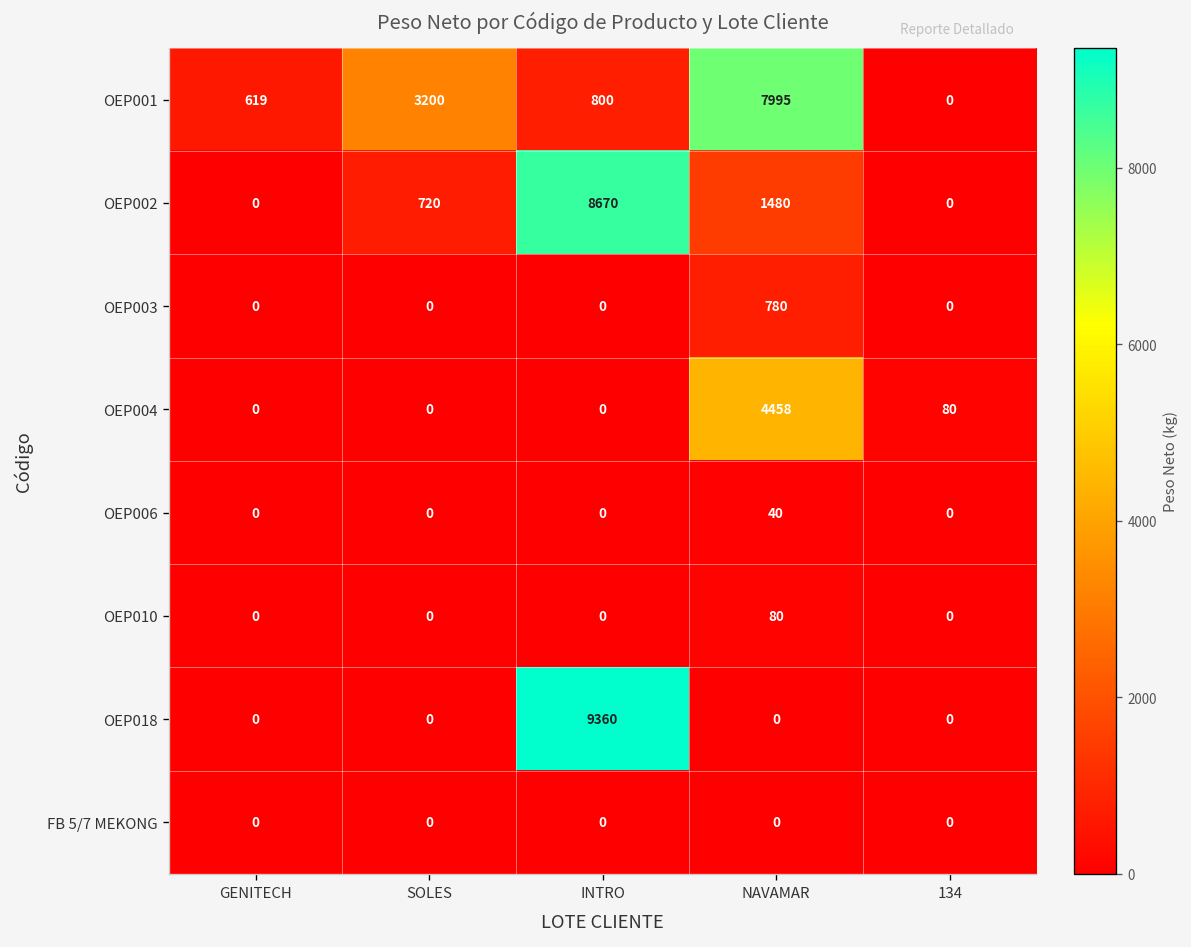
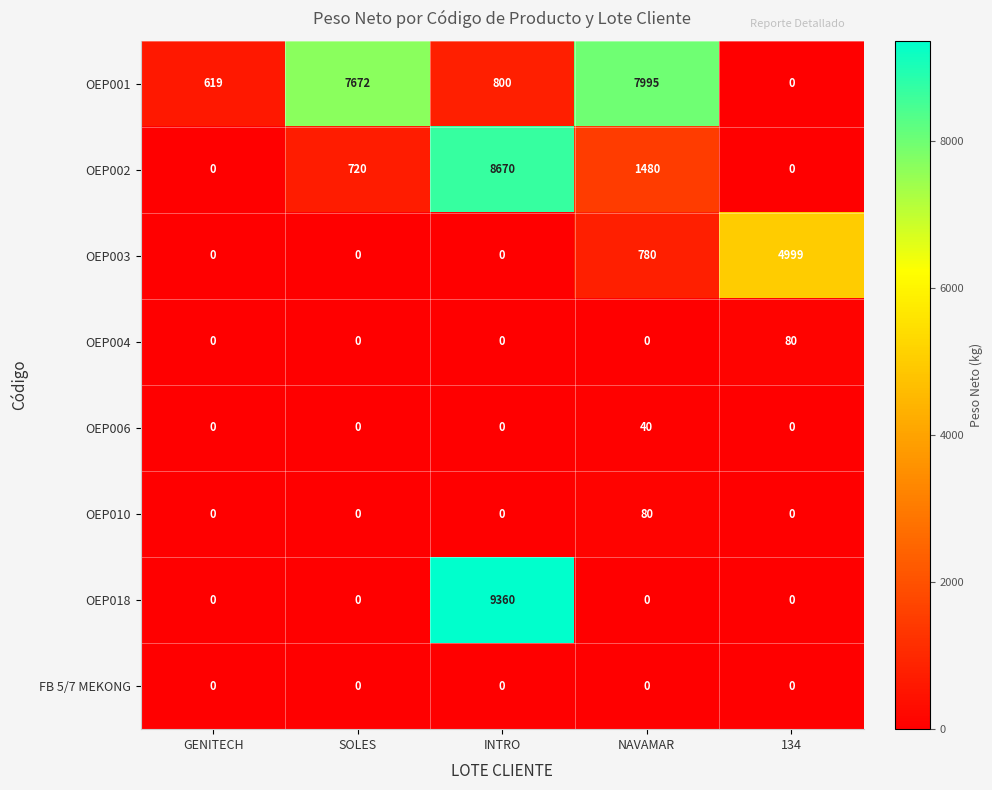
  {
    "OEP001": {
      "GENITECH": 619,
-     "SOLES": 3200,
+     "SOLES": 7672,
      "INTRO": 800,
      "NAVAMAR": 7995,
      "134": 0
    },
    "OEP002": {
      "GENITECH": 0,
      "SOLES": 720,
      "INTRO": 8670,
      "NAVAMAR": 1480,
      "134": 0
    },
    "OEP003": {
      "GENITECH": 0,
      "SOLES": 0,
      "INTRO": 0,
      "NAVAMAR": 780,
-     "134": 0
+     "134": 4999
    },
    "OEP004": {
      "GENITECH": 0,
      "SOLES": 0,
      "INTRO": 0,
-     "NAVAMAR": 4458,
+     "NAVAMAR": 0,
      "134": 80
    },
    "OEP006": {
      "GENITECH": 0,
      "SOLES": 0,
      "INTRO": 0,
      "NAVAMAR": 40,
      "134": 0
    },
    "OEP010": {
      "GENITECH": 0,
      "SOLES": 0,
      "INTRO": 0,
      "NAVAMAR": 80,
      "134": 0
    },
    "OEP018": {
      "GENITECH": 0,
      "SOLES": 0,
      "INTRO": 9360,
      "NAVAMAR": 0,
      "134": 0
    },
    "FB 5/7 MEKONG": {
      "GENITECH": 0,
      "SOLES": 0,
      "INTRO": 0,
      "NAVAMAR": 0,
      "134": 0
    }
  }
